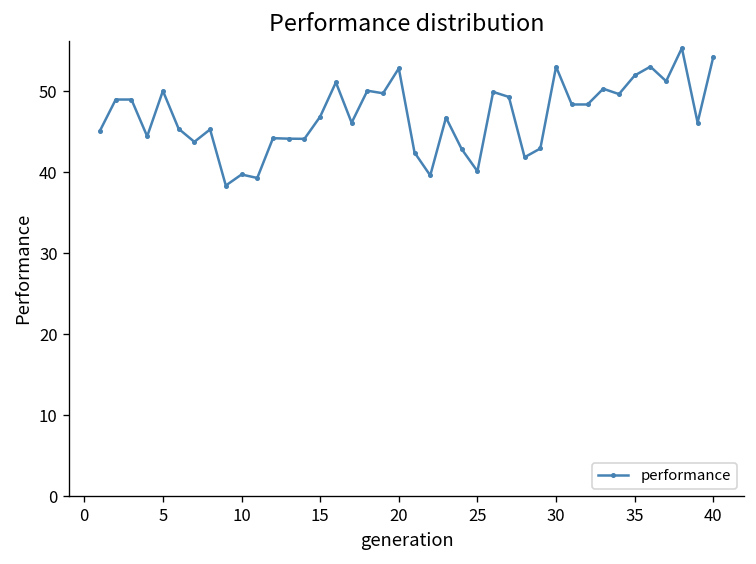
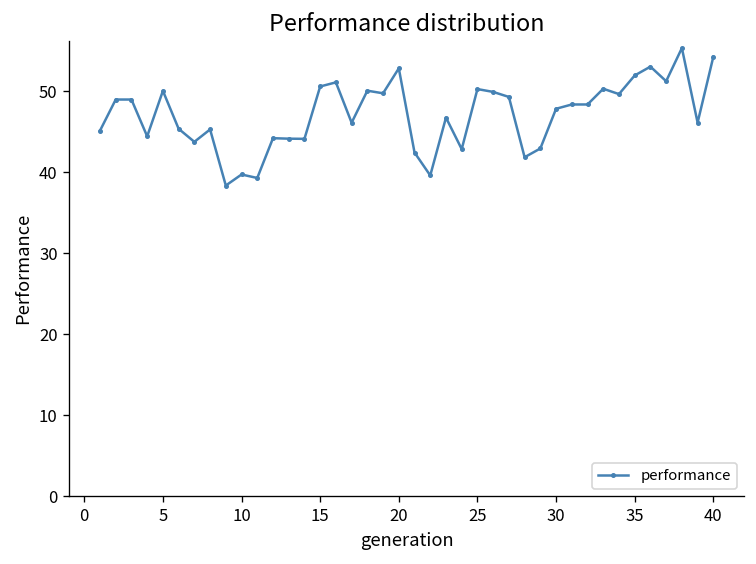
  {
    "5": 50,
    "10": 40,
-   "15": 47,
+   "15": 51,
    "20": 53,
-   "25": 40,
-   "30": 53,
+   "25": 50,
+   "30": 48,
    "35": 52,
    "40": 54
  }
